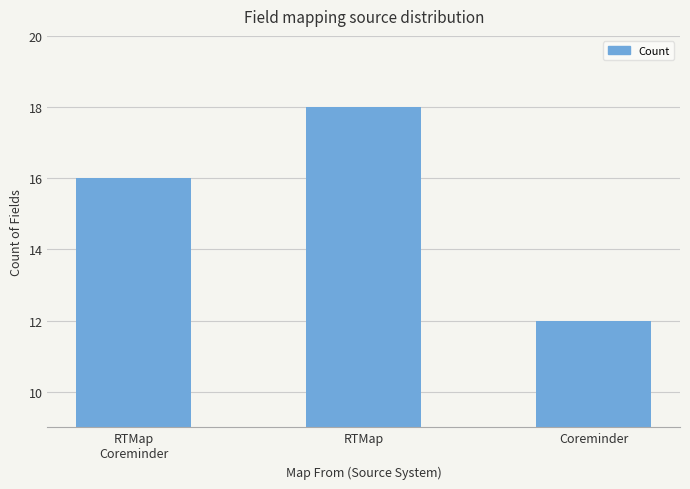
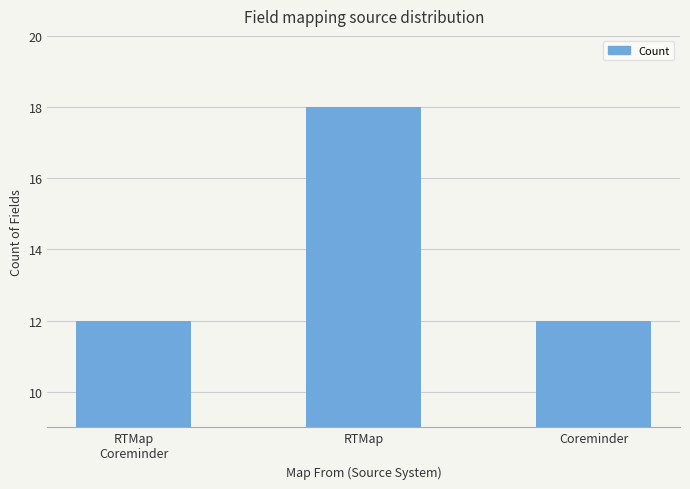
  {
-   "RTMap Coreminder": 16,
+   "RTMap Coreminder": 12,
    "RTMap": 18,
    "Coreminder": 12
  }
